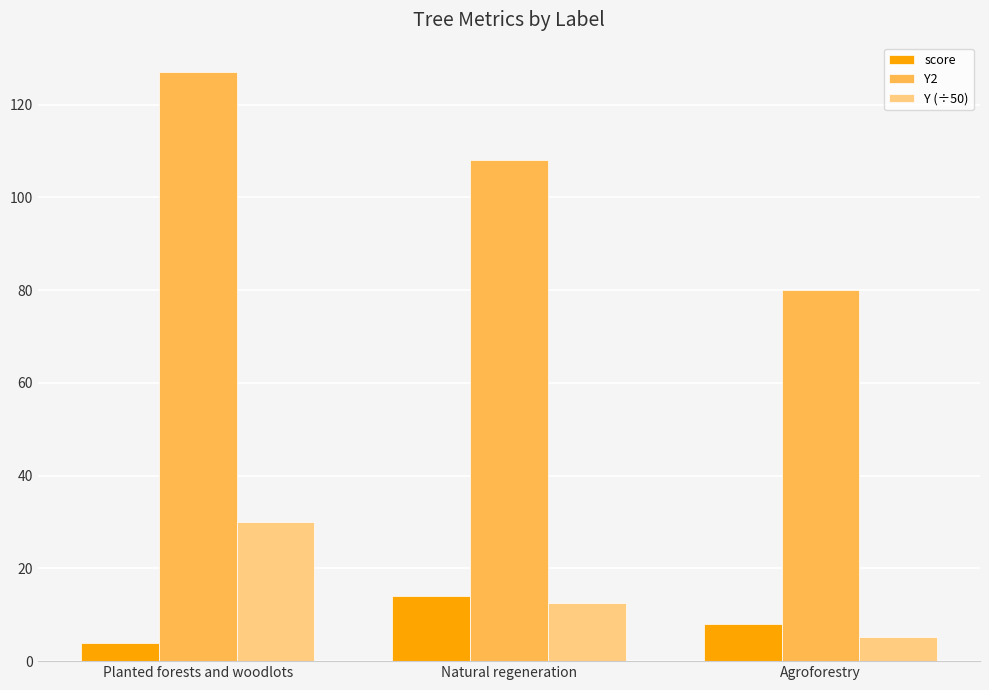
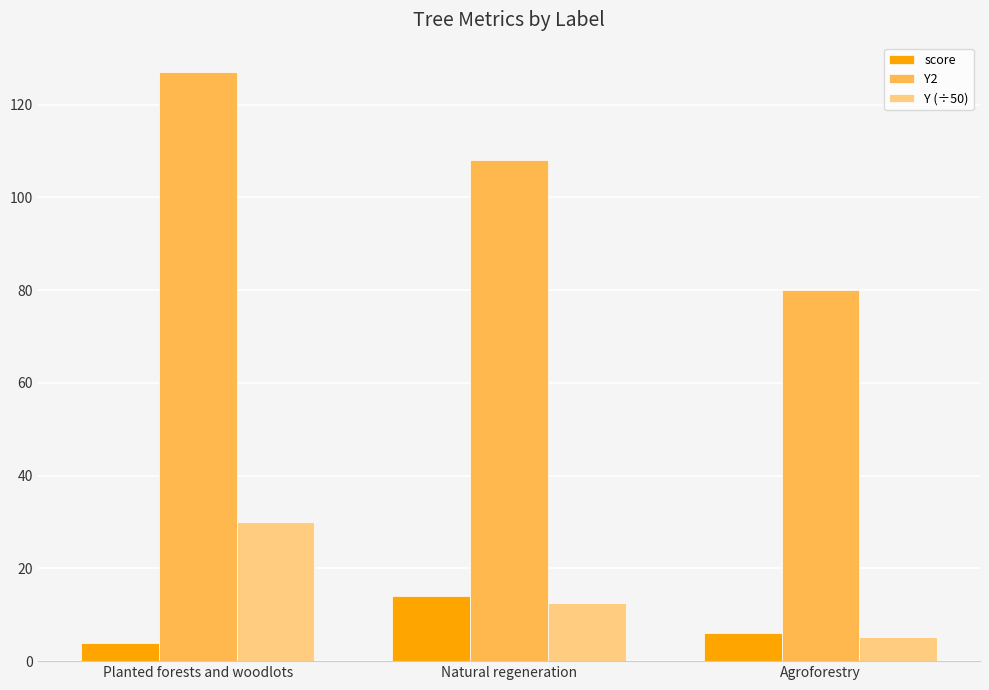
  {
    "score": {
      "Planted forests and woodlots": 4,
      "Natural regeneration": 14,
-     "Agroforestry": 8
+     "Agroforestry": 6
    }
  }
